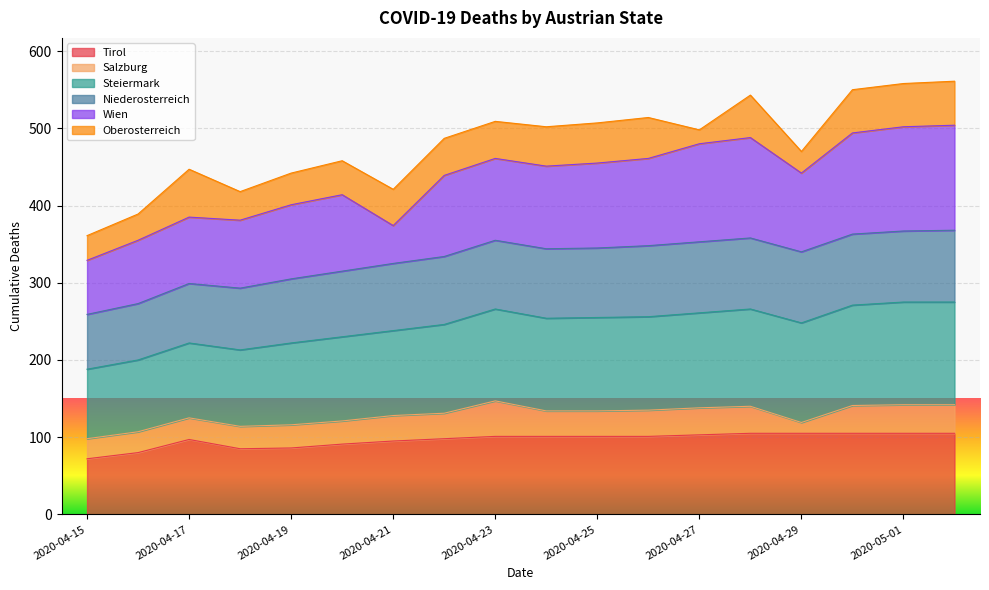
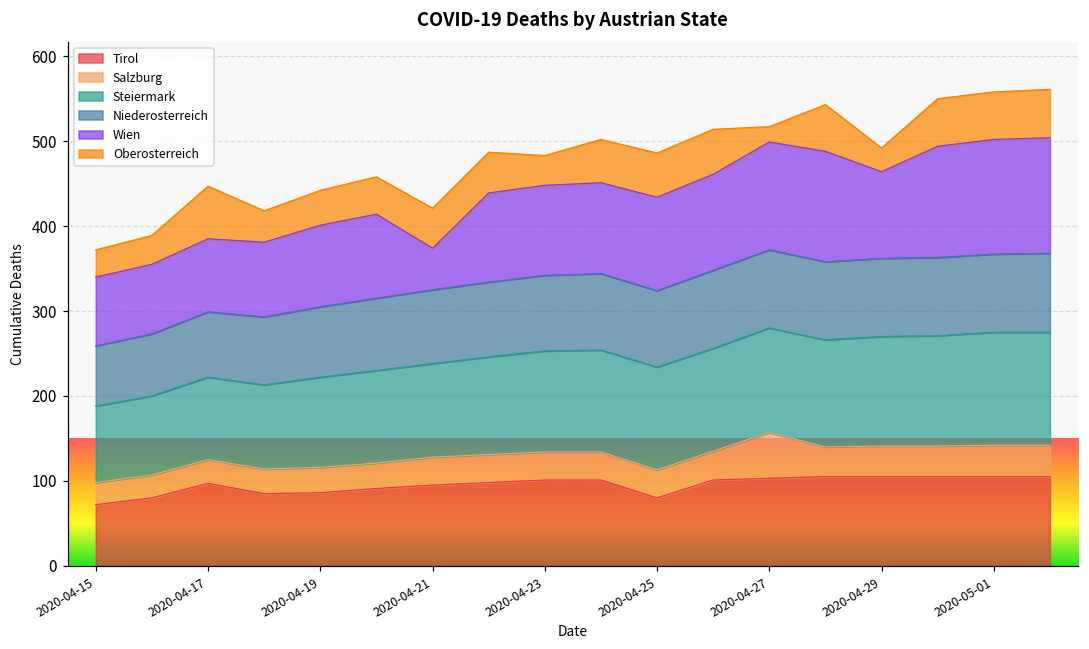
  {
    "Tirol": {
      "2020-04-15": 70,
      "2020-04-17": 100,
      "2020-04-19": 90,
      "2020-04-21": 100,
      "2020-04-23": 100,
-     "2020-04-25": 100,
+     "2020-04-25": 80,
      "2020-04-27": 100,
      "2020-04-29": 110,
      "2020-05-01": 110
    },
    "Salzburg": {
      "2020-04-15": 30,
      "2020-04-17": 30,
      "2020-04-19": 30,
      "2020-04-21": 30,
-     "2020-04-23": 50,
+     "2020-04-23": 30,
      "2020-04-25": 30,
-     "2020-04-27": 40,
-     "2020-04-29": 10,
+     "2020-04-27": 50,
+     "2020-04-29": 40,
      "2020-05-01": 40
    },
    "Wien": {
-     "2020-04-15": 70,
+     "2020-04-15": 80,
      "2020-04-17": 90,
      "2020-04-19": 100,
      "2020-04-21": 50,
      "2020-04-23": 110,
      "2020-04-25": 110,
      "2020-04-27": 130,
      "2020-04-29": 100,
      "2020-05-01": 140
    },
    "Oberosterreich": {
      "2020-04-15": 30,
      "2020-04-17": 60,
      "2020-04-19": 40,
      "2020-04-21": 50,
-     "2020-04-23": 50,
+     "2020-04-23": 40,
      "2020-04-25": 50,
      "2020-04-27": 20,
      "2020-04-29": 30,
      "2020-05-01": 60
    }
  }
